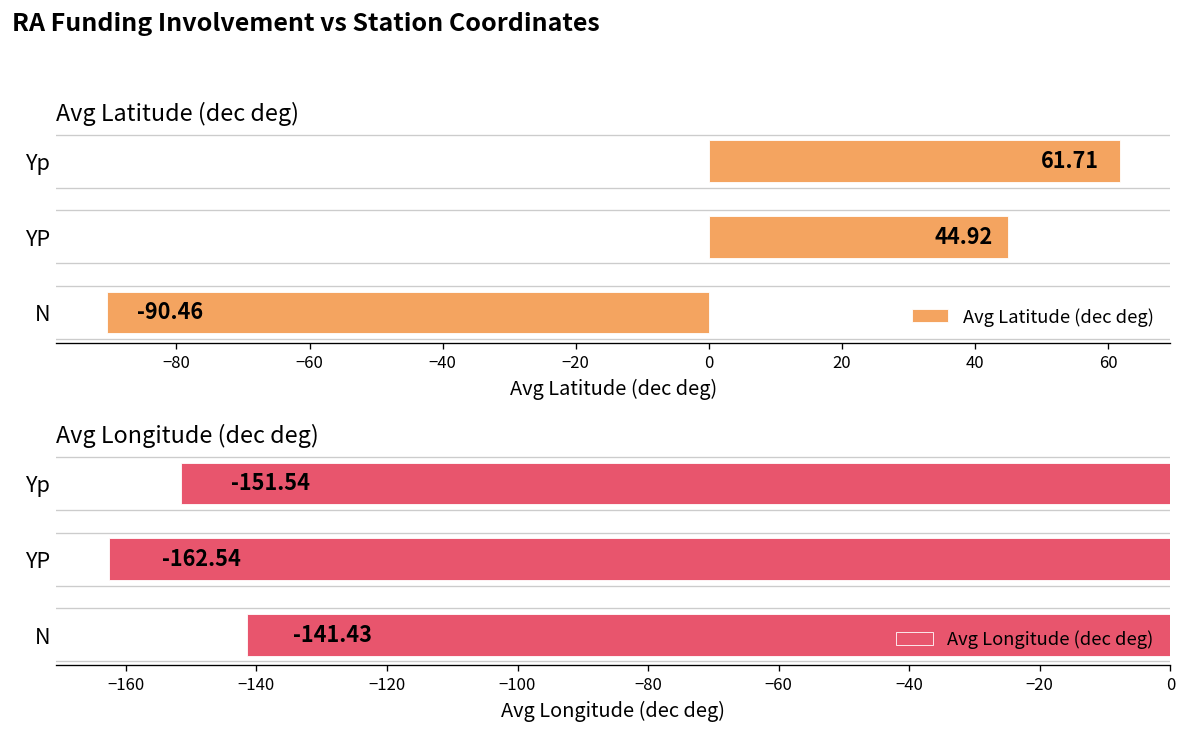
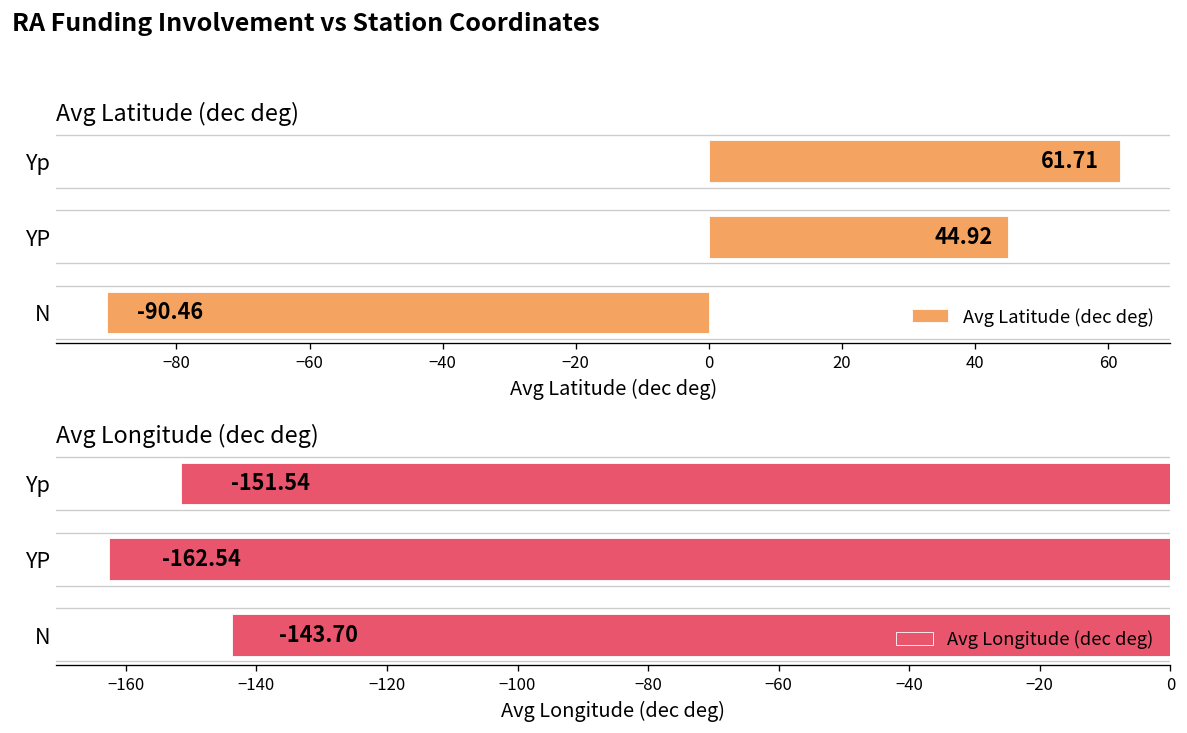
  {
    "Avg Latitude (dec deg)": {
      "Yp": 61.71,
      "YP": 44.92,
      "N": -90.46
    },
    "Avg Longitude (dec deg)": {
      "Yp": -151.54,
      "YP": -162.54,
-     "N": -141.43
+     "N": -143.70
    }
  }
